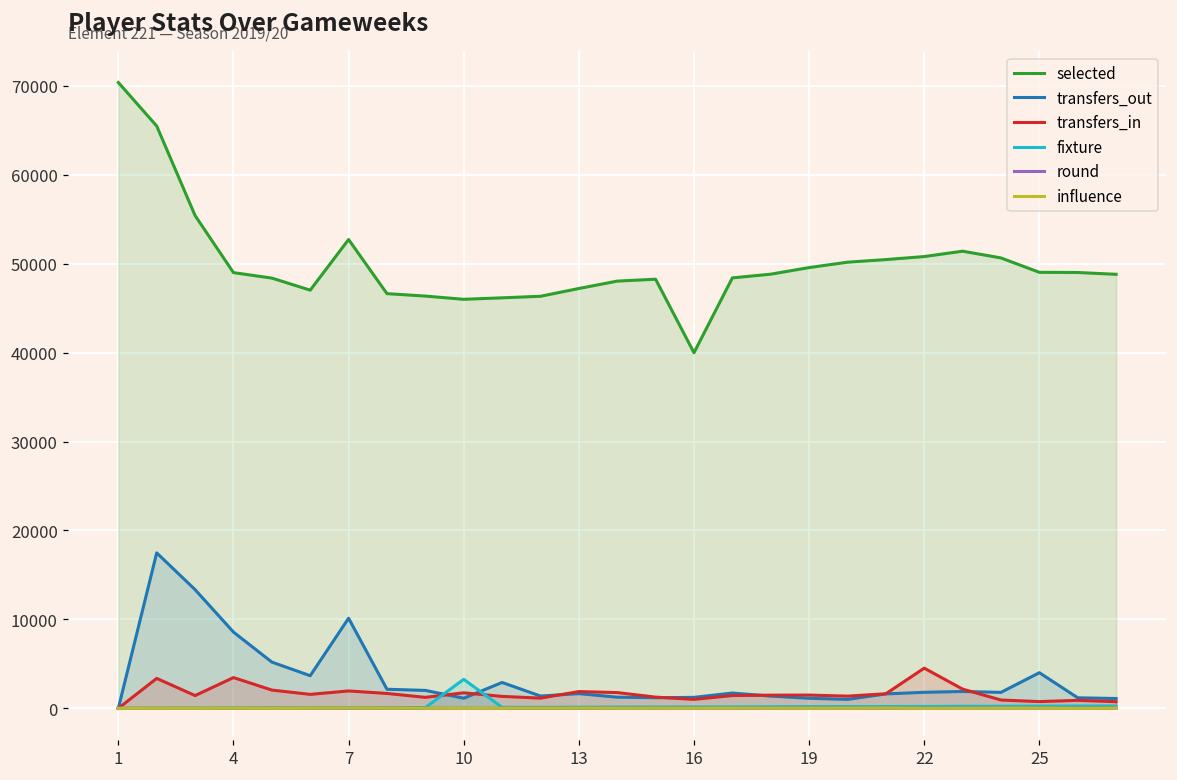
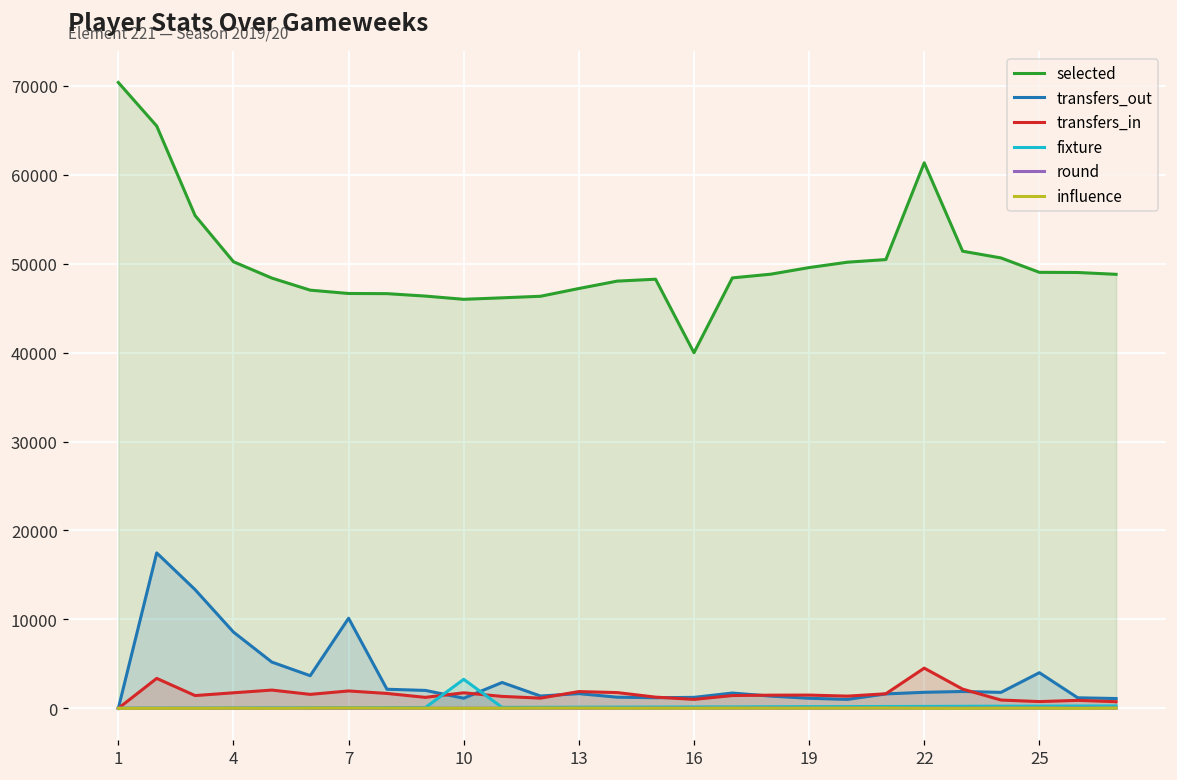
  {
    "selected": {
      "1": 70000,
-     "4": 49000,
-     "7": 53000,
+     "4": 50000,
+     "7": 47000,
      "10": 46000,
      "13": 47000,
      "16": 40000,
      "19": 50000,
-     "22": 51000,
+     "22": 61000,
      "25": 49000
    },
    "transfers_out": {
      "4": 9000,
      "7": 10000,
      "10": 1000,
      "19": 1000,
      "22": 2000,
      "25": 4000
    },
    "transfers_in": {
-     "4": 3000,
+     "4": 2000,
      "7": 2000,
      "10": 2000,
      "19": 1000,
      "22": 5000,
      "25": 1000
    },
    "fixture": {
      "10": 3000
    }
  }
